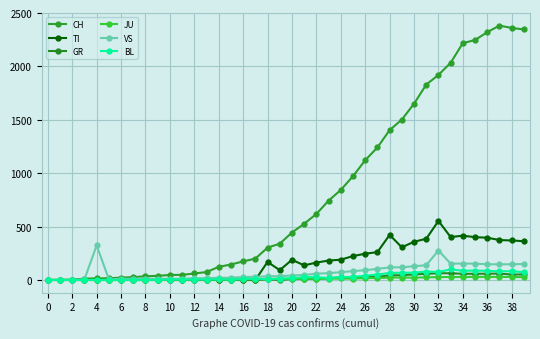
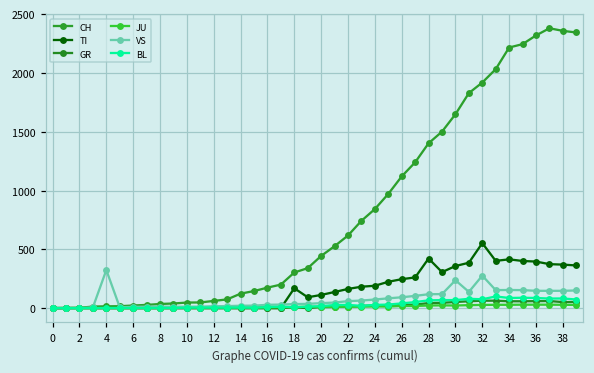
  {
    "TI": {
      "18": 170,
-     "20": 190,
+     "20": 110,
      "22": 160,
      "24": 190,
      "26": 250,
      "28": 420,
      "30": 360,
      "32": 550,
      "34": 420,
      "36": 400,
      "38": 370
    },
    "VS": {
      "4": 320,
      "18": 30,
      "20": 40,
      "22": 60,
      "24": 70,
      "26": 90,
      "28": 120,
-     "30": 130,
+     "30": 240,
      "32": 280,
      "34": 150,
      "36": 150,
      "38": 150
    },
    "BL": {
      "34": 90,
      "36": 90,
      "38": 80
    }
  }
